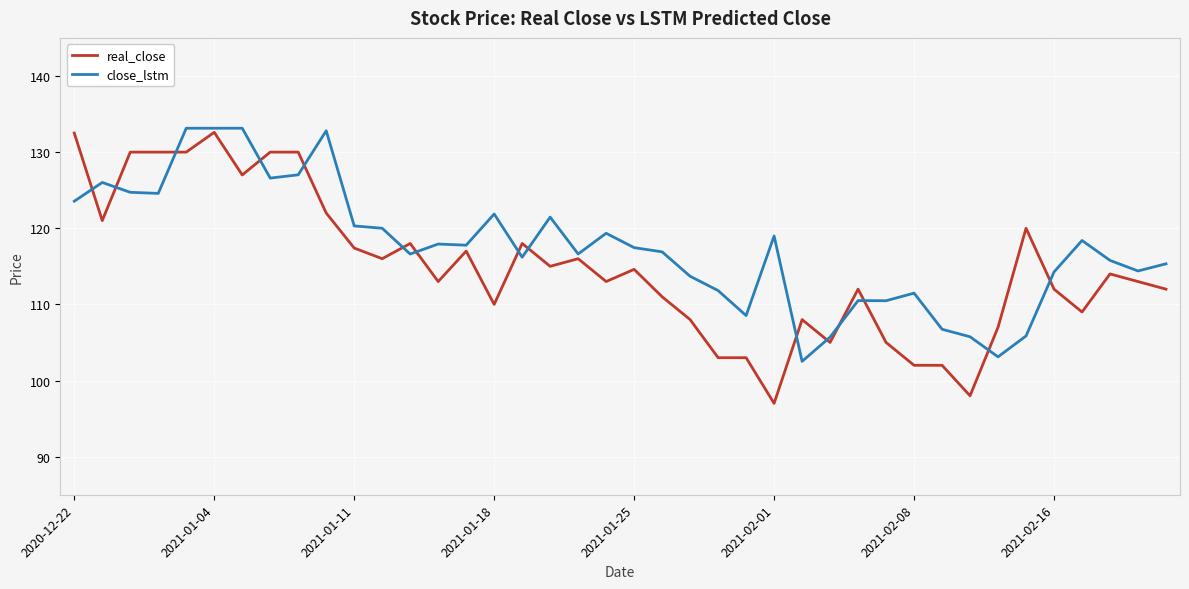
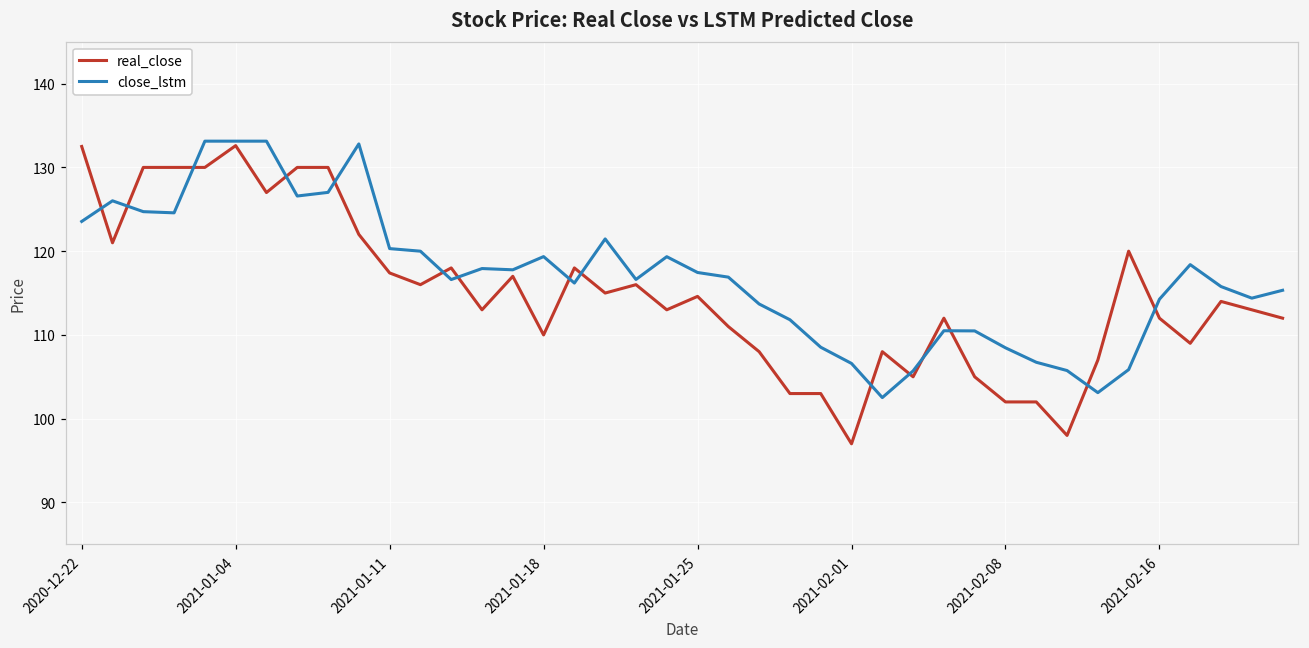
  {
    "real_close": {
      "2020-12-22": 133,
      "2021-01-04": 133,
      "2021-01-11": 117,
      "2021-01-18": 110,
      "2021-01-25": 115,
      "2021-02-01": 97,
      "2021-02-08": 102,
      "2021-02-16": 112
    },
    "close_lstm": {
      "2020-12-22": 124,
      "2021-01-04": 133,
      "2021-01-11": 120,
-     "2021-01-18": 122,
+     "2021-01-18": 119,
      "2021-01-25": 117,
-     "2021-02-01": 119,
-     "2021-02-08": 111,
+     "2021-02-01": 107,
+     "2021-02-08": 108,
      "2021-02-16": 114
    }
  }
